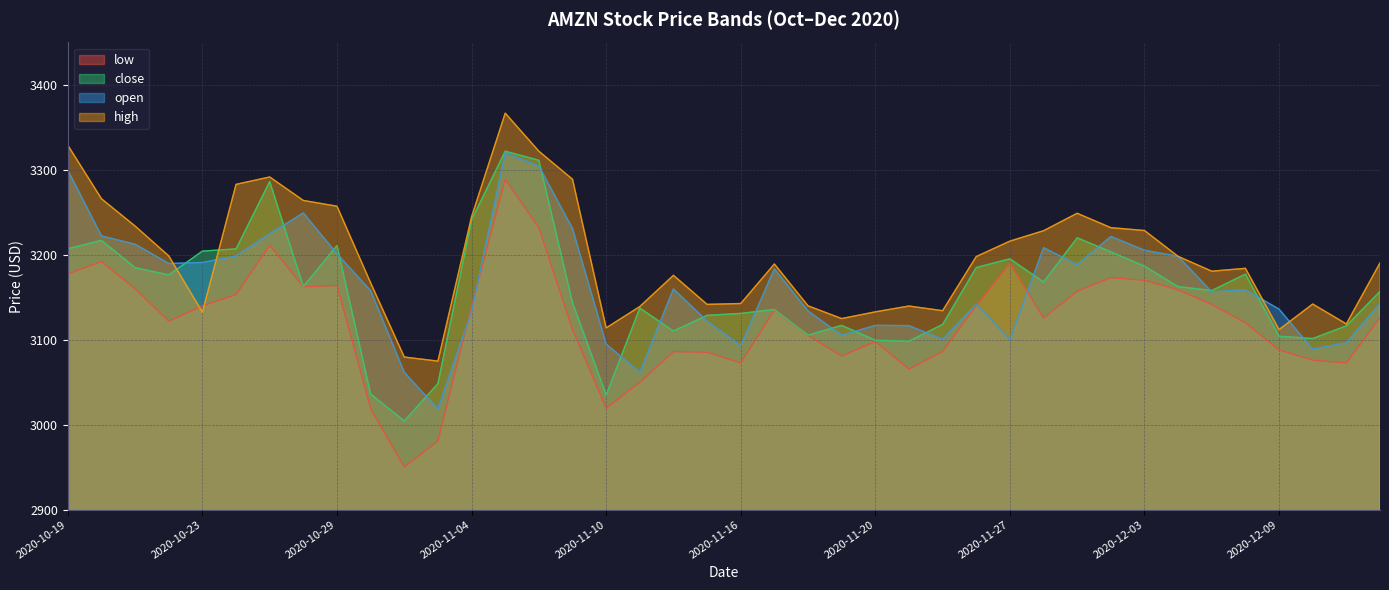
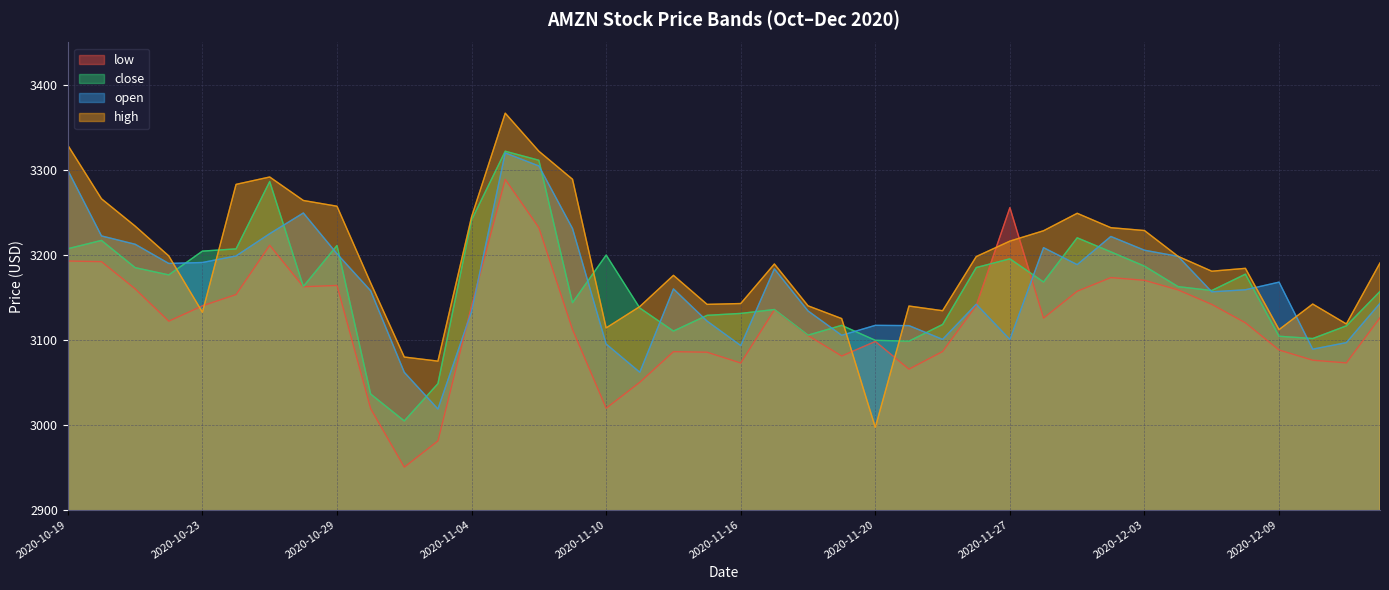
  {
    "low": {
-     "2020-10-19": 3180,
+     "2020-10-19": 3190,
      "2020-10-23": 3140,
      "2020-10-29": 3160,
      "2020-11-04": 3140,
      "2020-11-10": 3020,
      "2020-11-16": 3070,
-     "2020-11-27": 3190,
+     "2020-11-27": 3260,
      "2020-12-03": 3170,
      "2020-12-09": 3090
    },
    "close": {
      "2020-10-19": 3210,
      "2020-10-23": 3200,
      "2020-10-29": 3210,
      "2020-11-04": 3240,
-     "2020-11-10": 3040,
+     "2020-11-10": 3200,
      "2020-11-16": 3130,
      "2020-11-27": 3200,
      "2020-12-03": 3190,
      "2020-12-09": 3100
    },
    "open": {
      "2020-10-19": 3300,
      "2020-10-23": 3190,
      "2020-10-29": 3200,
      "2020-11-04": 3130,
      "2020-11-10": 3100,
      "2020-11-16": 3090,
      "2020-11-20": 3120,
      "2020-11-27": 3100,
      "2020-12-03": 3210,
-     "2020-12-09": 3140
+     "2020-12-09": 3170
    },
    "high": {
      "2020-10-19": 3330,
      "2020-10-23": 3130,
      "2020-10-29": 3260,
      "2020-11-04": 3240,
      "2020-11-10": 3110,
      "2020-11-16": 3140,
-     "2020-11-20": 3130,
+     "2020-11-20": 3000,
      "2020-11-27": 3220,
      "2020-12-03": 3230,
      "2020-12-09": 3110
    }
  }
